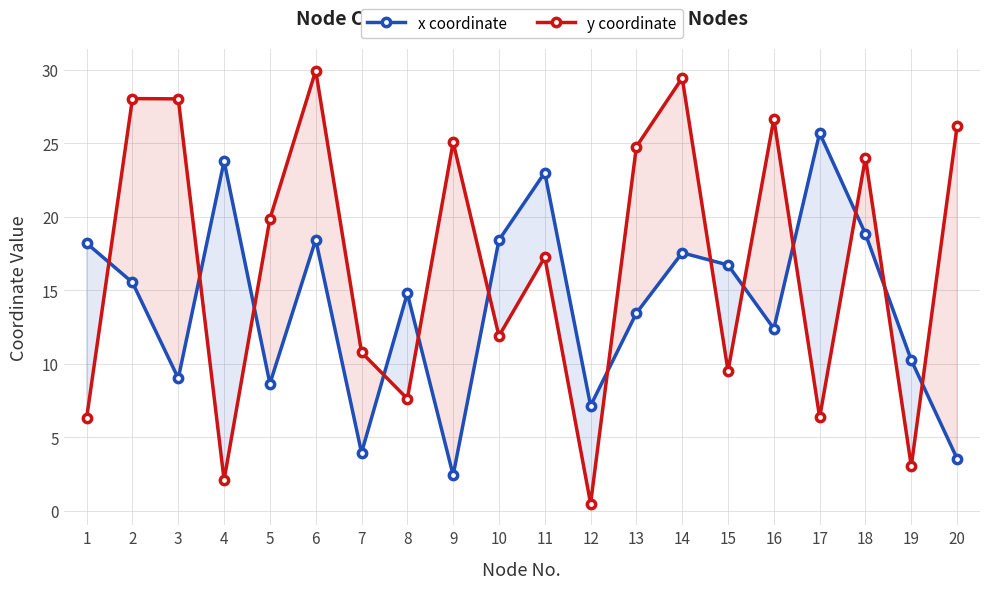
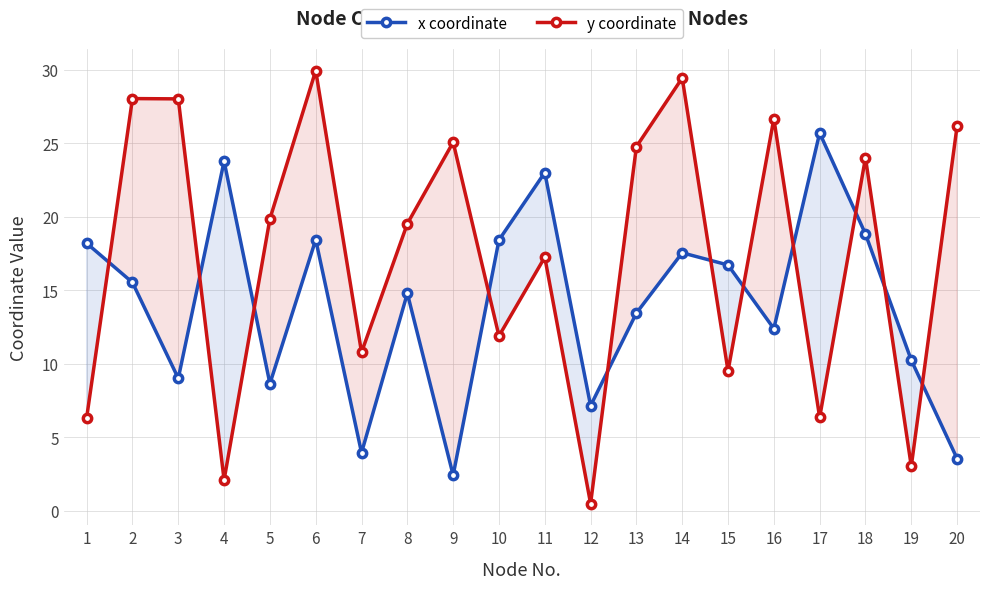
  {
    "x coordinate": {
      "1": 18.2,
      "2": 15.5,
      "3": 9.0,
      "4": 23.8,
      "5": 8.6,
      "6": 18.4,
      "7": 3.9,
      "8": 14.8,
      "9": 2.4,
      "10": 18.4,
      "11": 23.0,
      "12": 7.1,
      "13": 13.4,
      "14": 17.5,
      "15": 16.7,
      "16": 12.4,
      "17": 25.7,
      "18": 18.8,
      "19": 10.2,
      "20": 3.5
    },
    "y coordinate": {
      "1": 6.3,
      "2": 28.0,
      "3": 28.0,
      "4": 2.1,
      "5": 19.9,
      "6": 29.9,
      "7": 10.8,
-     "8": 7.6,
+     "8": 19.5,
      "9": 25.1,
      "10": 11.9,
      "11": 17.2,
      "12": 0.5,
      "13": 24.8,
      "14": 29.4,
      "15": 9.5,
      "16": 26.7,
      "17": 6.3,
      "18": 24.0,
      "19": 3.0,
      "20": 26.2
    }
  }
